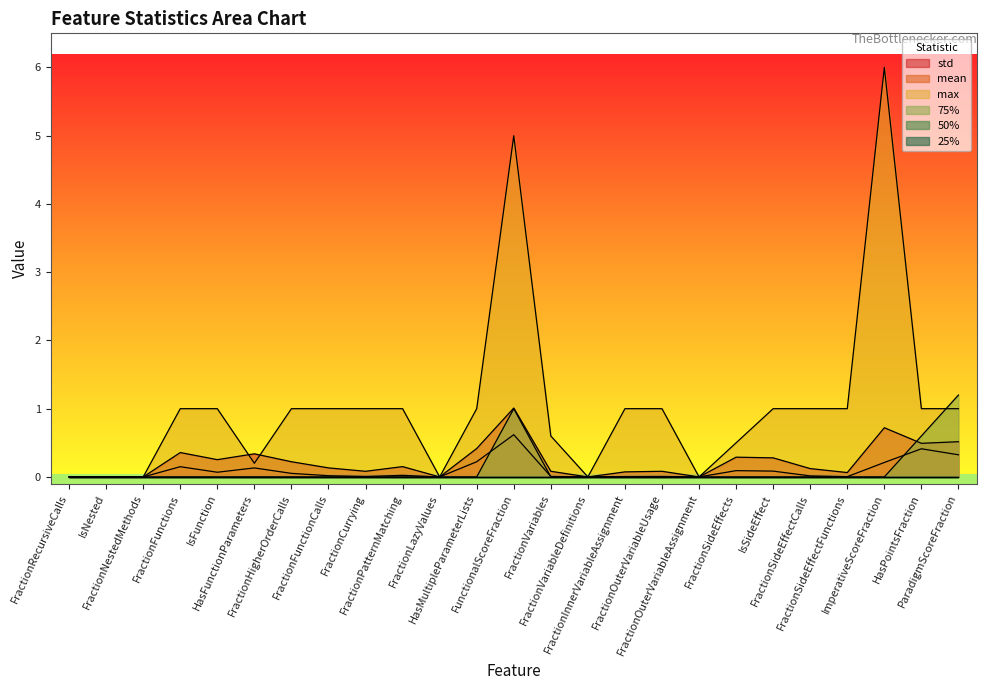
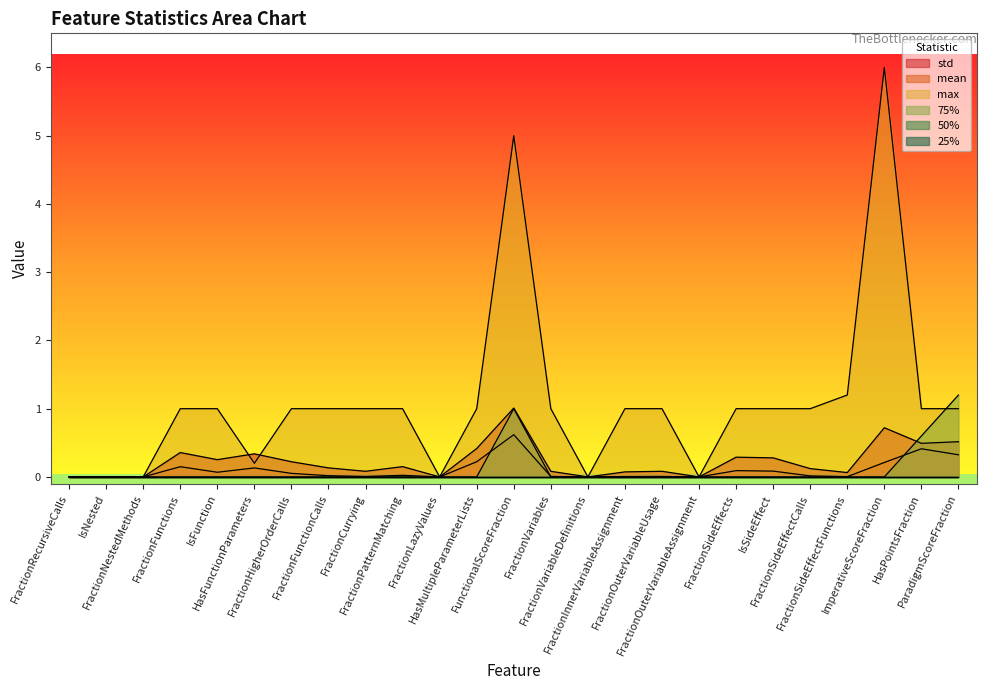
  {
    "max": {
      "FractionFunctions": 1.0,
      "IsFunction": 1.0,
      "HasFunctionParameters": 0.2,
      "FractionHigherOrderCalls": 1.0,
      "FractionFunctionCalls": 1.0,
      "FractionCurrying": 1.0,
      "FractionPatternMatching": 1.0,
      "HasMultipleParameterLists": 1.0,
      "FunctionalScoreFraction": 5.0,
-     "FractionVariables": 0.6,
+     "FractionVariables": 1.0,
      "FractionInnerVariableAssignment": 1.0,
      "FractionOuterVariableUsage": 1.0,
-     "FractionSideEffects": 0.5,
+     "FractionSideEffects": 1.0,
      "IsSideEffect": 1.0,
      "FractionSideEffectCalls": 1.0,
-     "FractionSideEffectFunctions": 1.0,
+     "FractionSideEffectFunctions": 1.2,
      "ImperativeScoreFraction": 6.0,
      "HasPointsFraction": 1.0,
      "ParadigmScoreFraction": 1.0
    },
    "75%": {
      "HasPointsFraction": 0.6,
      "ParadigmScoreFraction": 1.2
    }
  }
